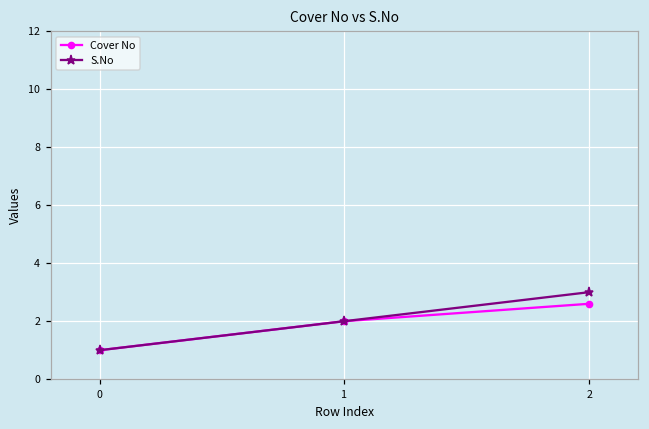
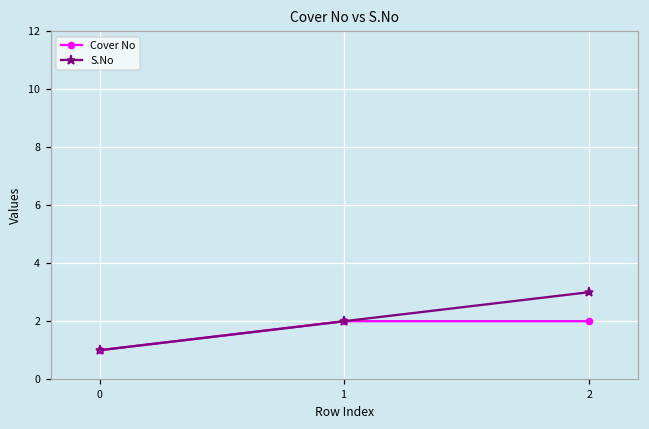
  {
    "Cover No": {
-     "2": 2.6
+     "2": 2.0
    },
    "S.No": {
      "2": 3.0
    }
  }
